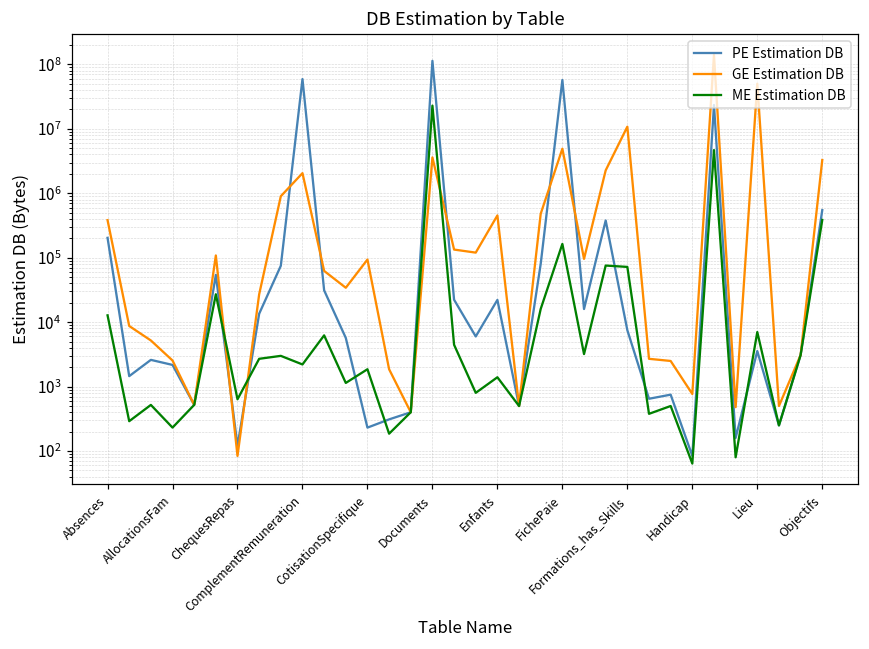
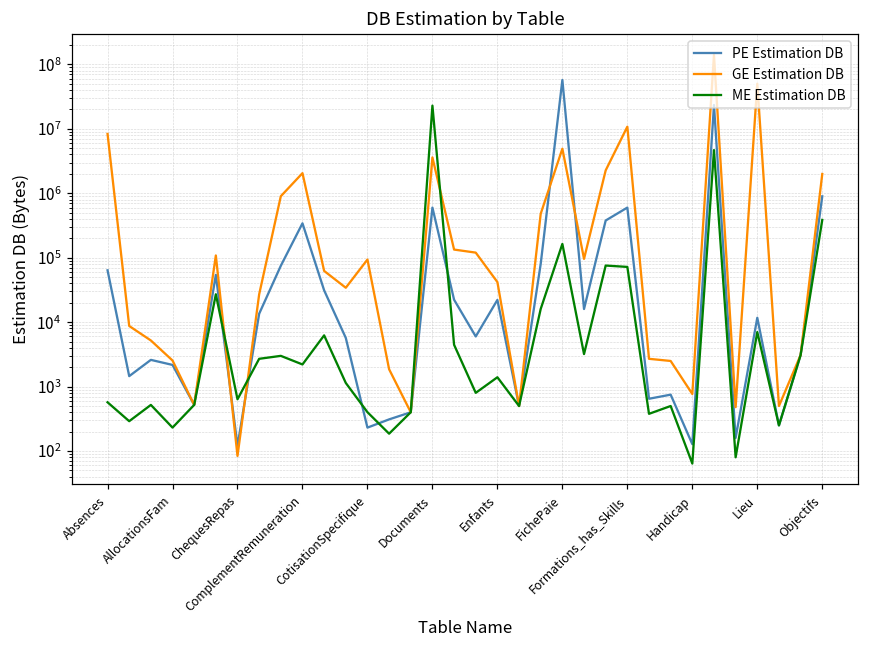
  {
    "PE Estimation DB": {
-     "Absences": 200000,
+     "Absences": 60000,
      "AllocationsFam": 2200,
      "ChequesRepas": 120,
-     "ComplementRemuneration": 60000000,
+     "ComplementRemuneration": 300000,
      "CotisationSpecifique": 230,
-     "Documents": 110000000,
+     "Documents": 600000,
      "Enfants": 22000,
      "FichePaie": 60000000,
-     "Formations_has_Skills": 8000,
-     "Handicap": 80,
-     "Lieu": 4000,
-     "Objectifs": 500000
+     "Formations_has_Skills": 600000,
+     "Handicap": 130,
+     "Lieu": 12000,
+     "Objectifs": 900000
    },
    "GE Estimation DB": {
-     "Absences": 400000,
+     "Absences": 8000000,
      "AllocationsFam": 2500,
      "ChequesRepas": 80,
      "ComplementRemuneration": 2100000,
      "CotisationSpecifique": 90000,
      "Documents": 4000000,
-     "Enfants": 500000,
+     "Enfants": 40000,
      "FichePaie": 5000000,
      "Formations_has_Skills": 11000000,
      "Handicap": 800,
-     "Objectifs": 3000000
+     "Objectifs": 2000000
    },
    "ME Estimation DB": {
-     "Absences": 13000,
+     "Absences": 600,
      "AllocationsFam": 230,
      "ChequesRepas": 600,
      "ComplementRemuneration": 2200,
-     "CotisationSpecifique": 1900,
+     "CotisationSpecifique": 400,
      "Documents": 23000000,
      "Enfants": 1400,
      "FichePaie": 160000,
      "Formations_has_Skills": 70000,
      "Handicap": 60,
      "Lieu": 7000,
      "Objectifs": 400000
    }
  }
